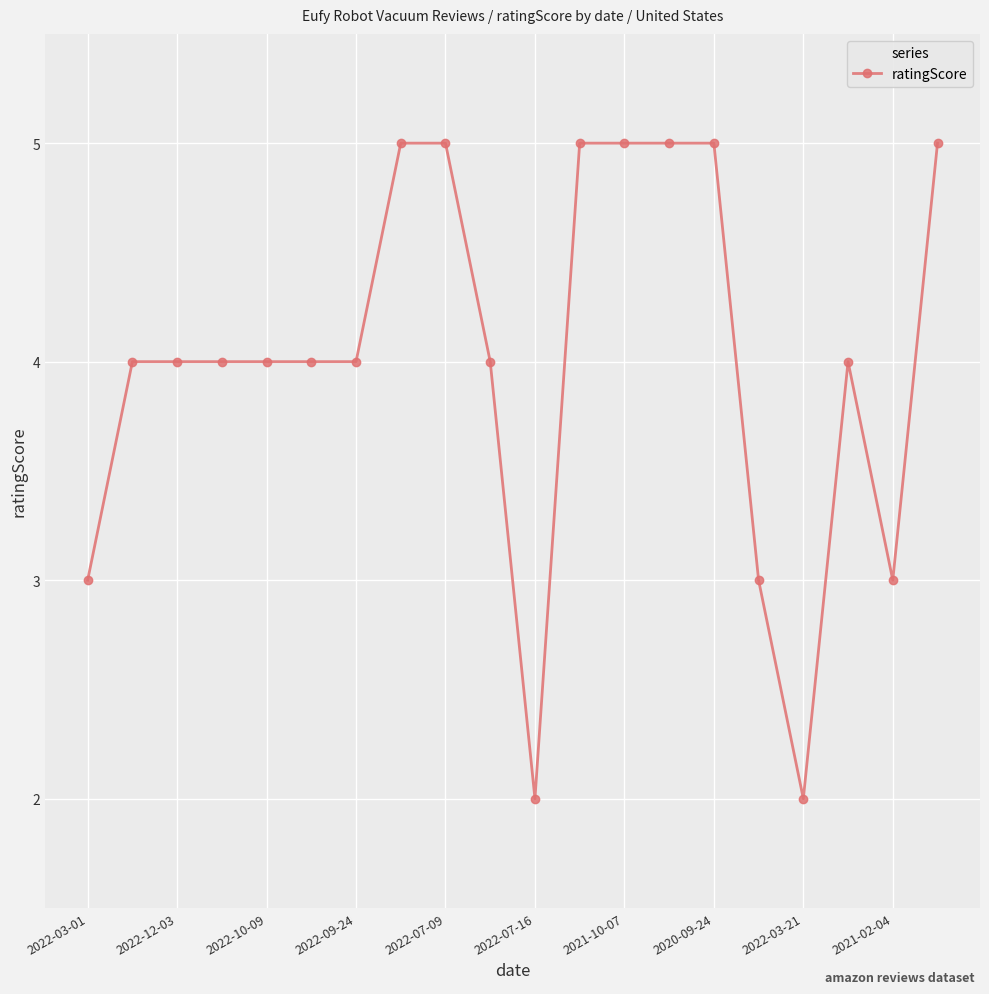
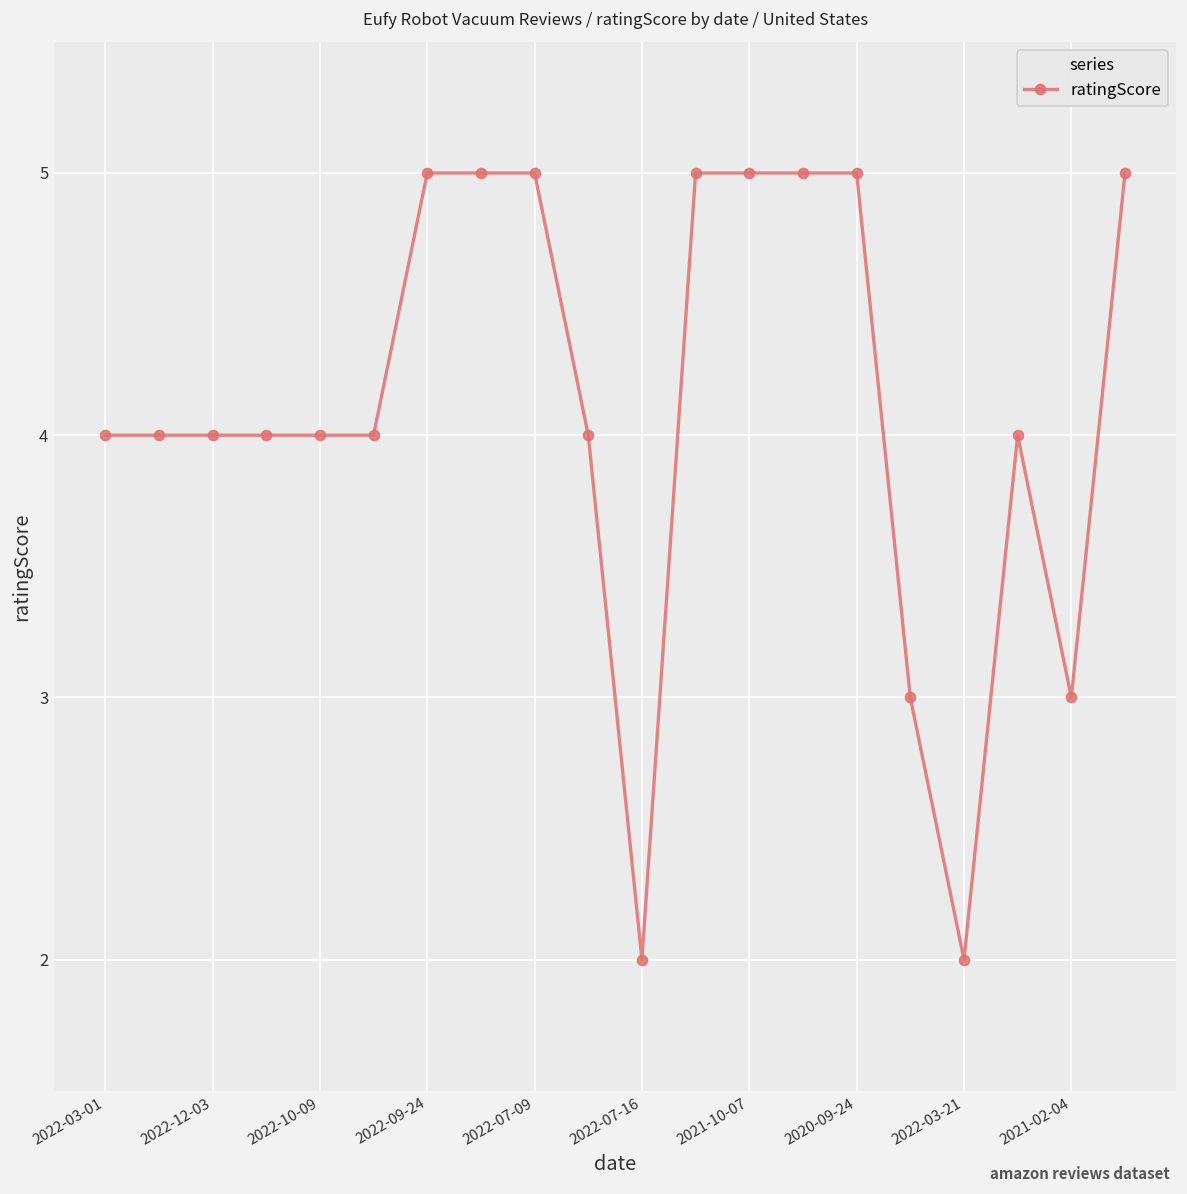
  {
-   "2022-03-01": 3,
+   "2022-03-01": 4,
    "2022-12-03": 4,
    "2022-10-09": 4,
-   "2022-09-24": 4,
+   "2022-09-24": 5,
    "2022-07-09": 5,
    "2022-07-16": 2,
    "2021-10-07": 5,
    "2020-09-24": 5,
    "2022-03-21": 2,
    "2021-02-04": 3
  }
